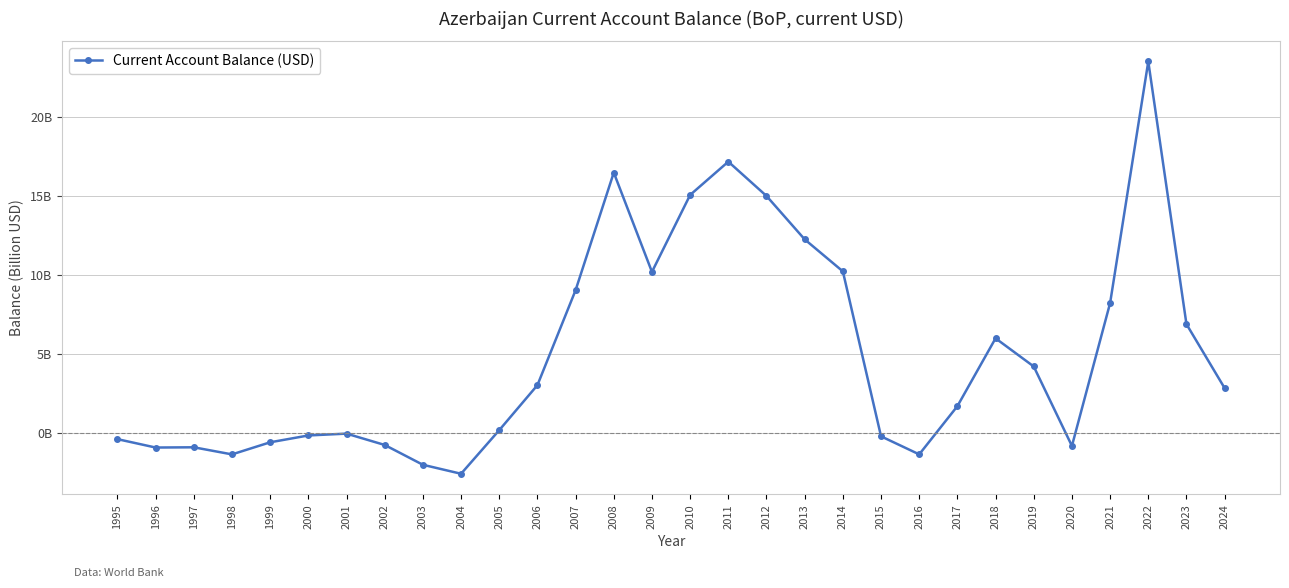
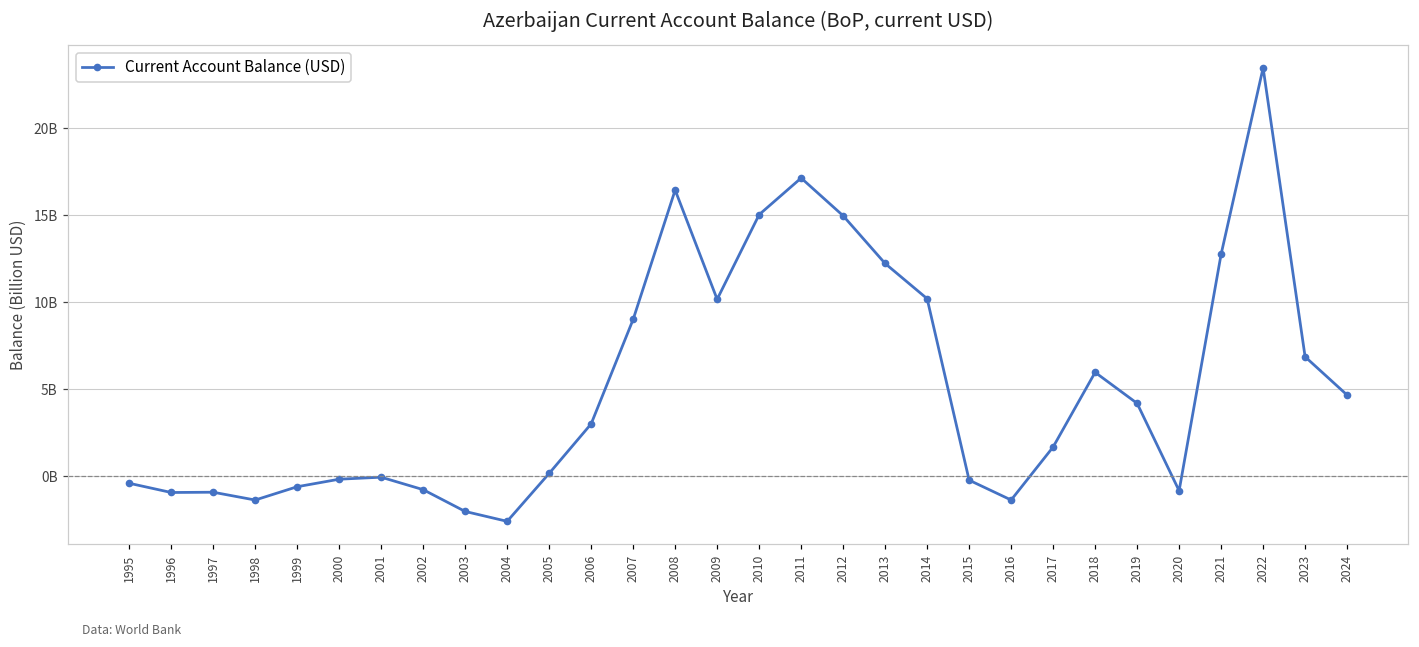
  {
    "1995": -400000000,
    "1996": -900000000,
    "1997": -900000000,
    "1998": -1400000000,
    "1999": -600000000,
    "2000": -200000000,
    "2001": -100000000,
    "2002": -800000000,
    "2003": -2000000000,
    "2004": -2600000000,
    "2005": 200000000,
    "2006": 3000000000,
    "2007": 9000000000,
    "2008": 16500000000,
    "2009": 10200000000,
    "2010": 15000000000,
    "2011": 17100000000,
    "2012": 15000000000,
    "2013": 12200000000,
    "2014": 10200000000,
    "2015": -200000000,
    "2016": -1400000000,
    "2017": 1700000000,
    "2018": 6000000000,
    "2019": 4200000000,
    "2020": -800000000,
-   "2021": 8200000000,
+   "2021": 12800000000,
    "2022": 23500000000,
    "2023": 6900000000,
-   "2024": 2800000000
+   "2024": 4700000000
  }
